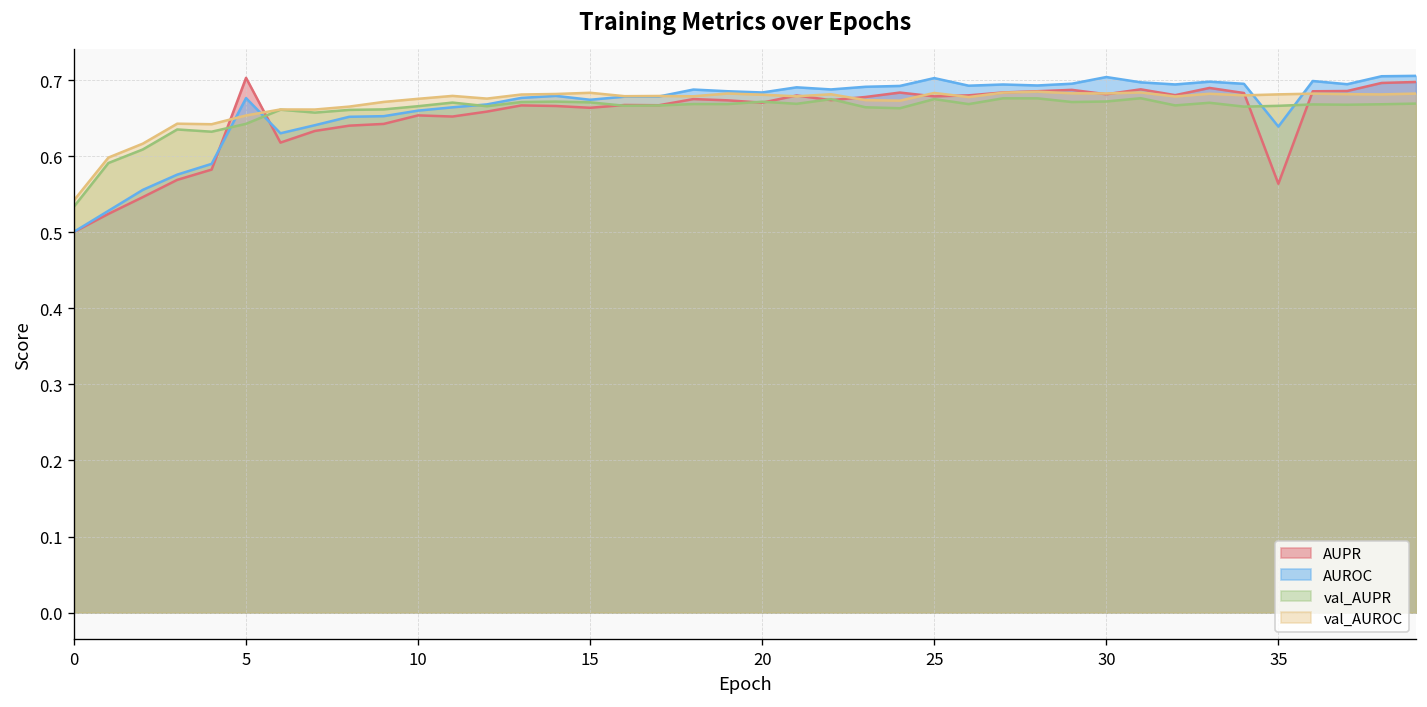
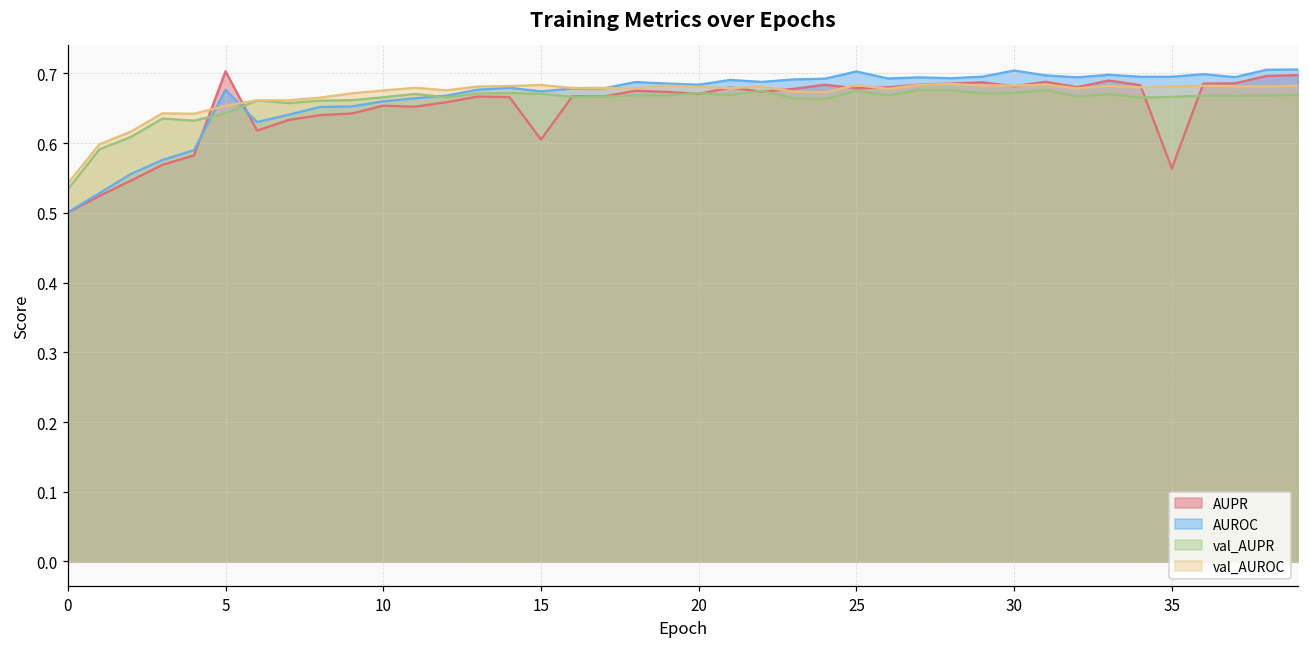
  {
    "AUPR": {
      "5": 0.70,
      "10": 0.65,
-     "15": 0.66,
+     "15": 0.61,
      "35": 0.56
    },
    "AUROC": {
      "5": 0.68,
      "10": 0.66,
      "25": 0.70,
      "30": 0.70,
-     "35": 0.64
+     "35": 0.70
    }
  }
